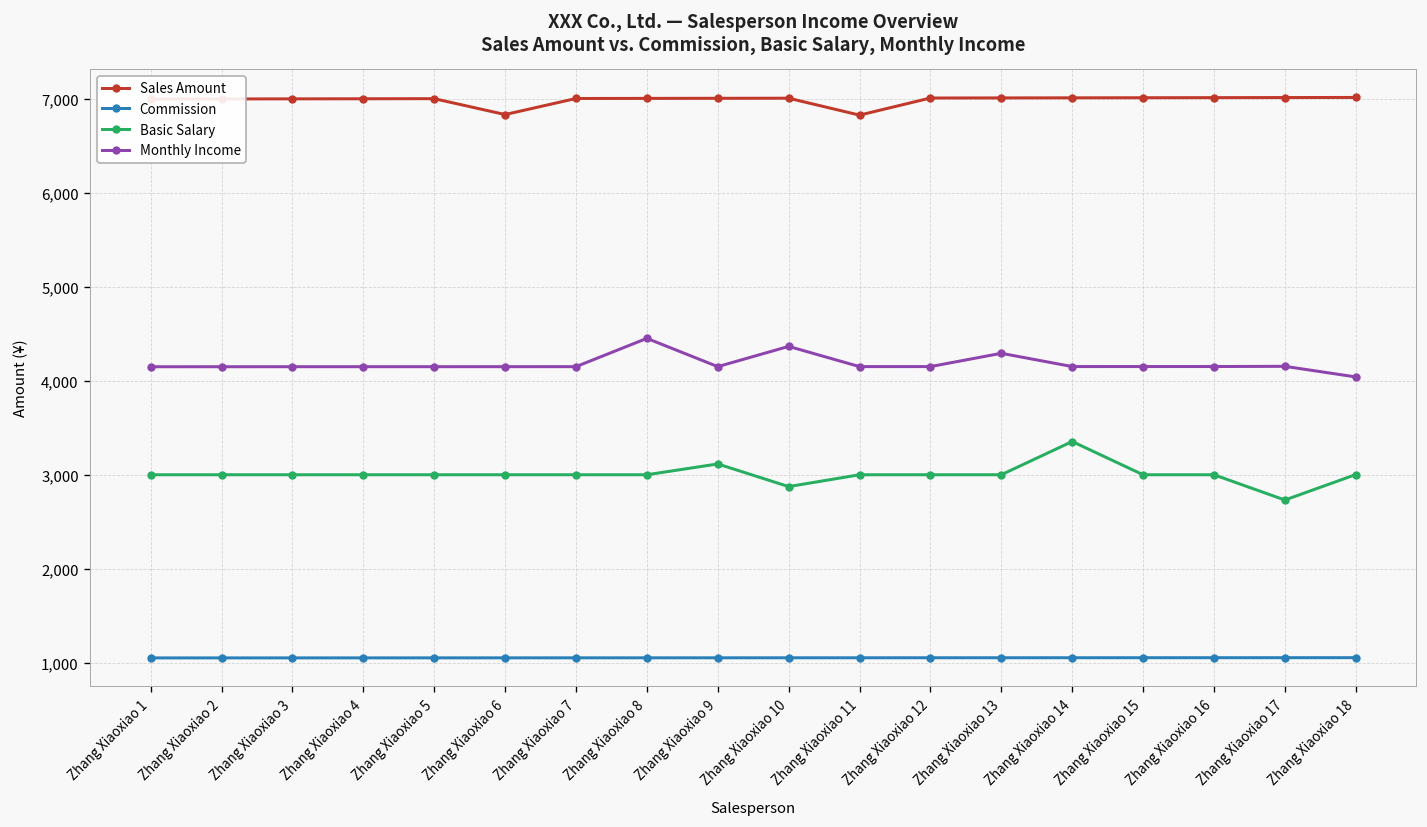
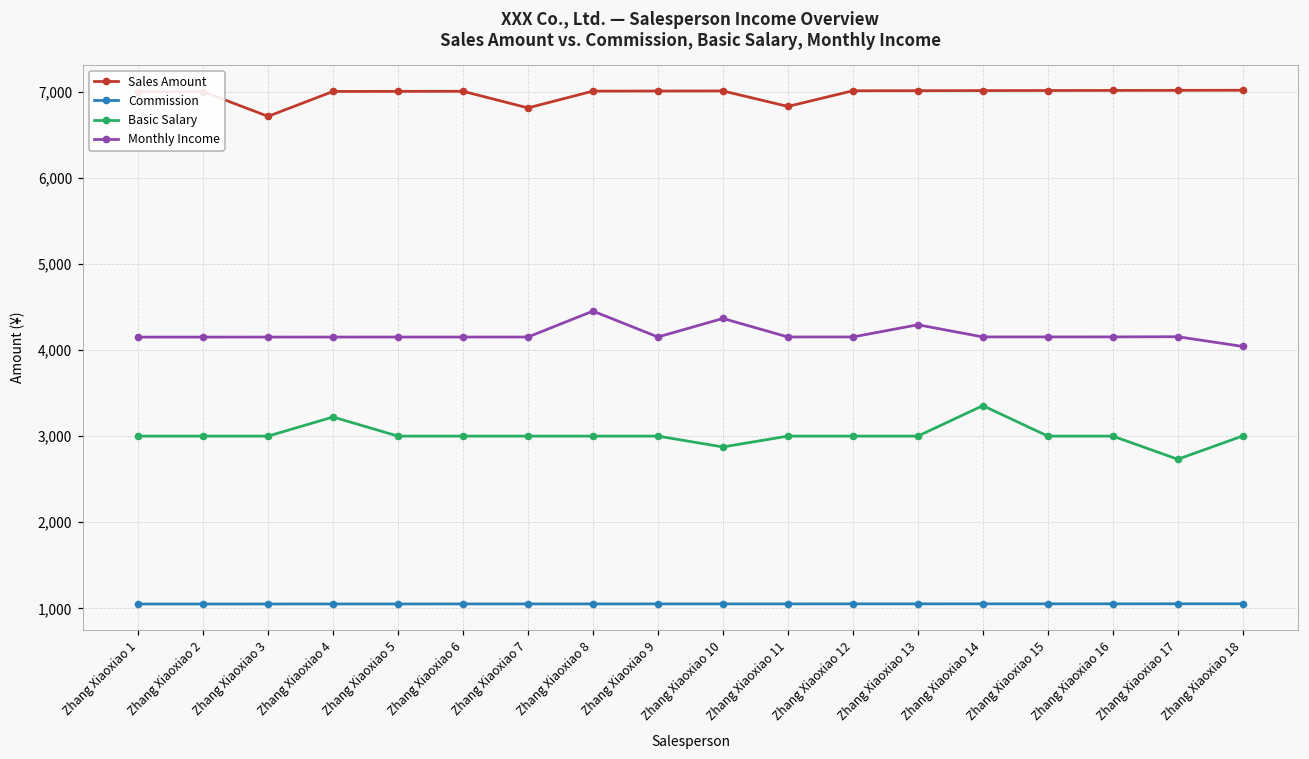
  {
    "Sales Amount": {
-     "Zhang Xiaoxiao 3": "7,000",
+     "Zhang Xiaoxiao 3": "6,700",
      "Zhang Xiaoxiao 4": "7,000",
      "Zhang Xiaoxiao 5": "7,000",
-     "Zhang Xiaoxiao 6": "6,800",
-     "Zhang Xiaoxiao 7": "7,000",
+     "Zhang Xiaoxiao 6": "7,000",
+     "Zhang Xiaoxiao 7": "6,800",
      "Zhang Xiaoxiao 8": "7,000",
      "Zhang Xiaoxiao 9": "7,000",
      "Zhang Xiaoxiao 10": "7,000",
      "Zhang Xiaoxiao 11": "6,800",
      "Zhang Xiaoxiao 12": "7,000",
      "Zhang Xiaoxiao 13": "7,000",
      "Zhang Xiaoxiao 14": "7,000",
      "Zhang Xiaoxiao 15": "7,000",
      "Zhang Xiaoxiao 16": "7,000",
      "Zhang Xiaoxiao 17": "7,000",
      "Zhang Xiaoxiao 18": "7,000"
    },
    "Commission": {
      "Zhang Xiaoxiao 1": "1,100",
      "Zhang Xiaoxiao 2": "1,100",
      "Zhang Xiaoxiao 3": "1,100",
      "Zhang Xiaoxiao 4": "1,100",
      "Zhang Xiaoxiao 5": "1,100",
      "Zhang Xiaoxiao 6": "1,100",
      "Zhang Xiaoxiao 7": "1,100",
      "Zhang Xiaoxiao 8": "1,100",
      "Zhang Xiaoxiao 9": "1,100",
      "Zhang Xiaoxiao 10": "1,100",
      "Zhang Xiaoxiao 11": "1,100",
      "Zhang Xiaoxiao 12": "1,100",
      "Zhang Xiaoxiao 13": "1,100",
      "Zhang Xiaoxiao 14": "1,100",
      "Zhang Xiaoxiao 15": "1,100",
      "Zhang Xiaoxiao 16": "1,100",
      "Zhang Xiaoxiao 17": "1,100",
      "Zhang Xiaoxiao 18": "1,100"
    },
    "Basic Salary": {
      "Zhang Xiaoxiao 1": "3,000",
      "Zhang Xiaoxiao 2": "3,000",
      "Zhang Xiaoxiao 3": "3,000",
-     "Zhang Xiaoxiao 4": "3,000",
+     "Zhang Xiaoxiao 4": "3,200",
      "Zhang Xiaoxiao 5": "3,000",
      "Zhang Xiaoxiao 6": "3,000",
      "Zhang Xiaoxiao 7": "3,000",
      "Zhang Xiaoxiao 8": "3,000",
-     "Zhang Xiaoxiao 9": "3,100",
+     "Zhang Xiaoxiao 9": "3,000",
      "Zhang Xiaoxiao 10": "2,900",
      "Zhang Xiaoxiao 11": "3,000",
      "Zhang Xiaoxiao 12": "3,000",
      "Zhang Xiaoxiao 13": "3,000",
      "Zhang Xiaoxiao 14": "3,400",
      "Zhang Xiaoxiao 15": "3,000",
      "Zhang Xiaoxiao 16": "3,000",
      "Zhang Xiaoxiao 17": "2,700",
      "Zhang Xiaoxiao 18": "3,000"
    },
    "Monthly Income": {
      "Zhang Xiaoxiao 1": "4,200",
      "Zhang Xiaoxiao 2": "4,200",
      "Zhang Xiaoxiao 3": "4,200",
      "Zhang Xiaoxiao 4": "4,200",
      "Zhang Xiaoxiao 5": "4,200",
      "Zhang Xiaoxiao 6": "4,200",
      "Zhang Xiaoxiao 7": "4,200",
      "Zhang Xiaoxiao 8": "4,500",
      "Zhang Xiaoxiao 9": "4,200",
      "Zhang Xiaoxiao 10": "4,400",
      "Zhang Xiaoxiao 11": "4,200",
      "Zhang Xiaoxiao 12": "4,200",
      "Zhang Xiaoxiao 13": "4,300",
      "Zhang Xiaoxiao 14": "4,200",
      "Zhang Xiaoxiao 15": "4,200",
      "Zhang Xiaoxiao 16": "4,200",
      "Zhang Xiaoxiao 17": "4,200",
      "Zhang Xiaoxiao 18": "4,000"
    }
  }
